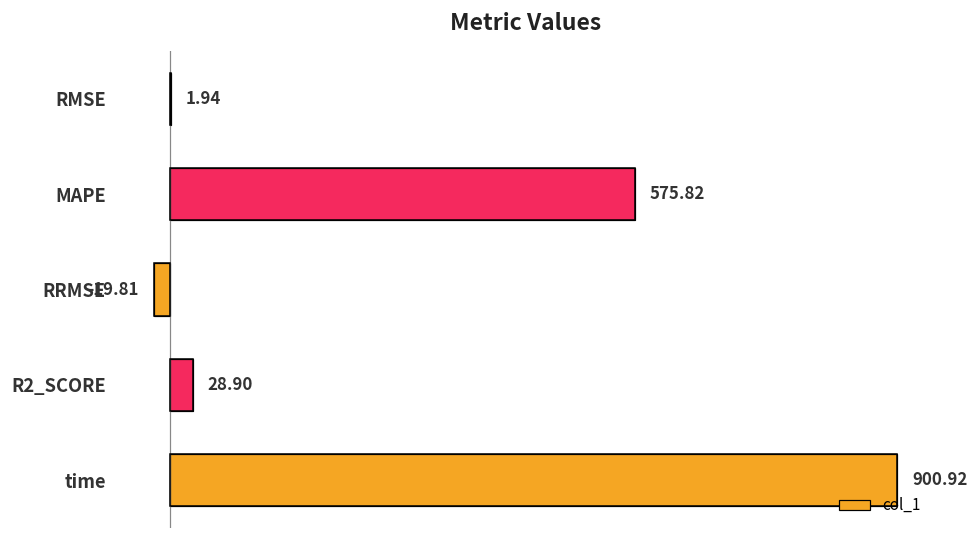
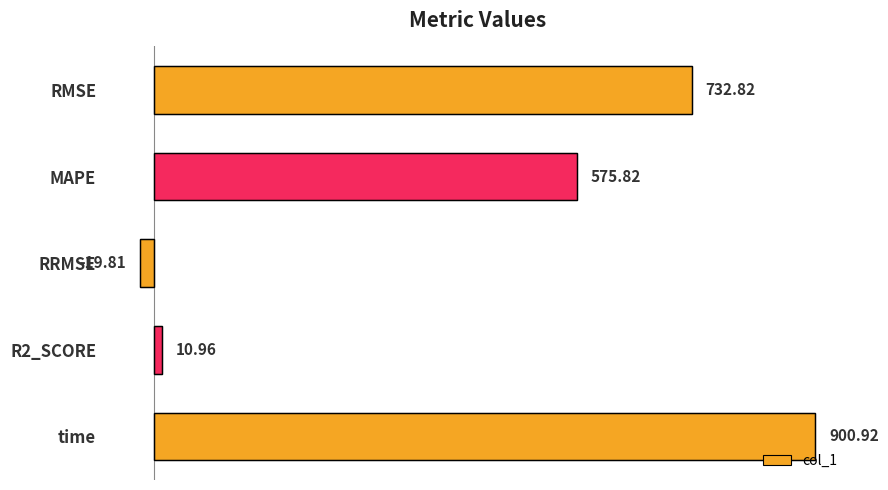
  {
-   "RMSE": 1.94,
+   "RMSE": 732.82,
    "MAPE": 575.82,
    "RRMSE": -19.81,
-   "R2_SCORE": 28.90,
+   "R2_SCORE": 10.96,
    "time": 900.92
  }
